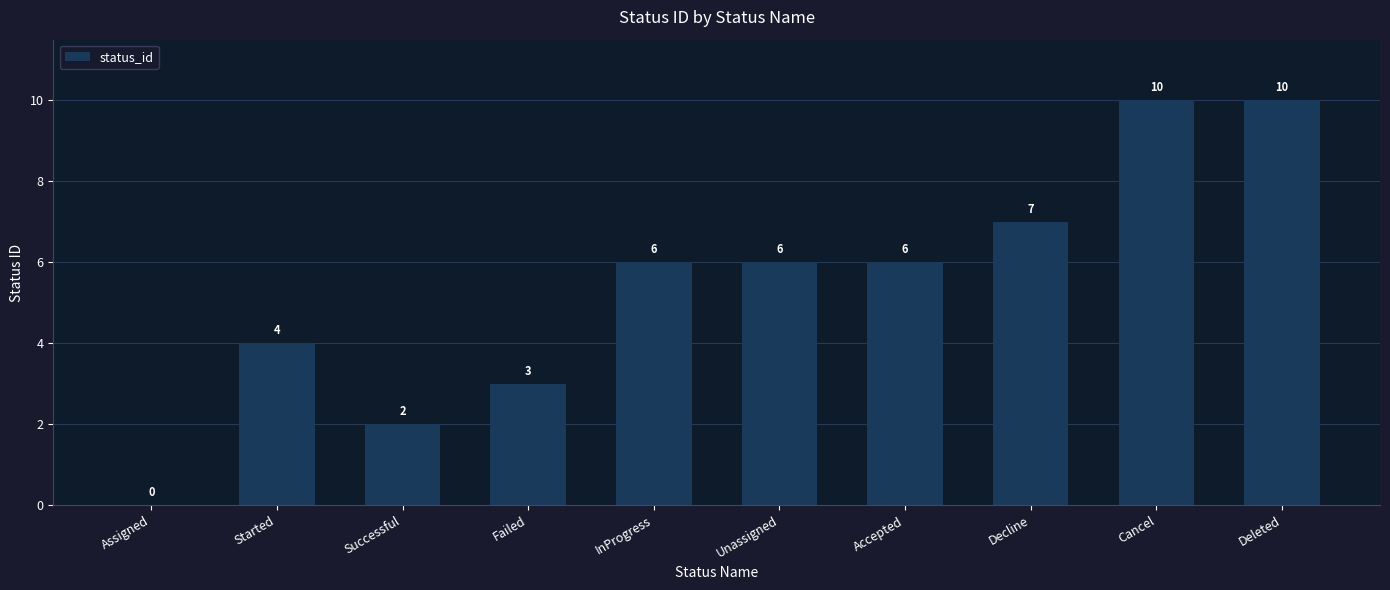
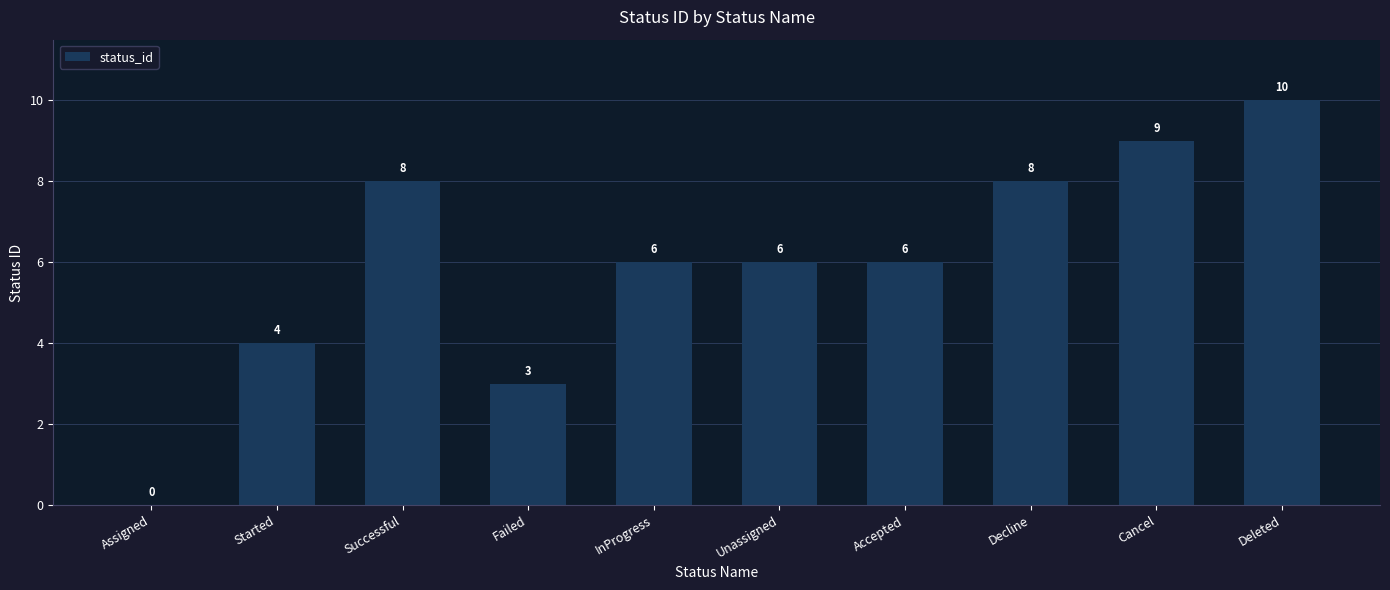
  {
    "Assigned": 0,
    "Started": 4,
-   "Successful": 2,
+   "Successful": 8,
    "Failed": 3,
    "InProgress": 6,
    "Unassigned": 6,
    "Accepted": 6,
-   "Decline": 7,
-   "Cancel": 10,
+   "Decline": 8,
+   "Cancel": 9,
    "Deleted": 10
  }
